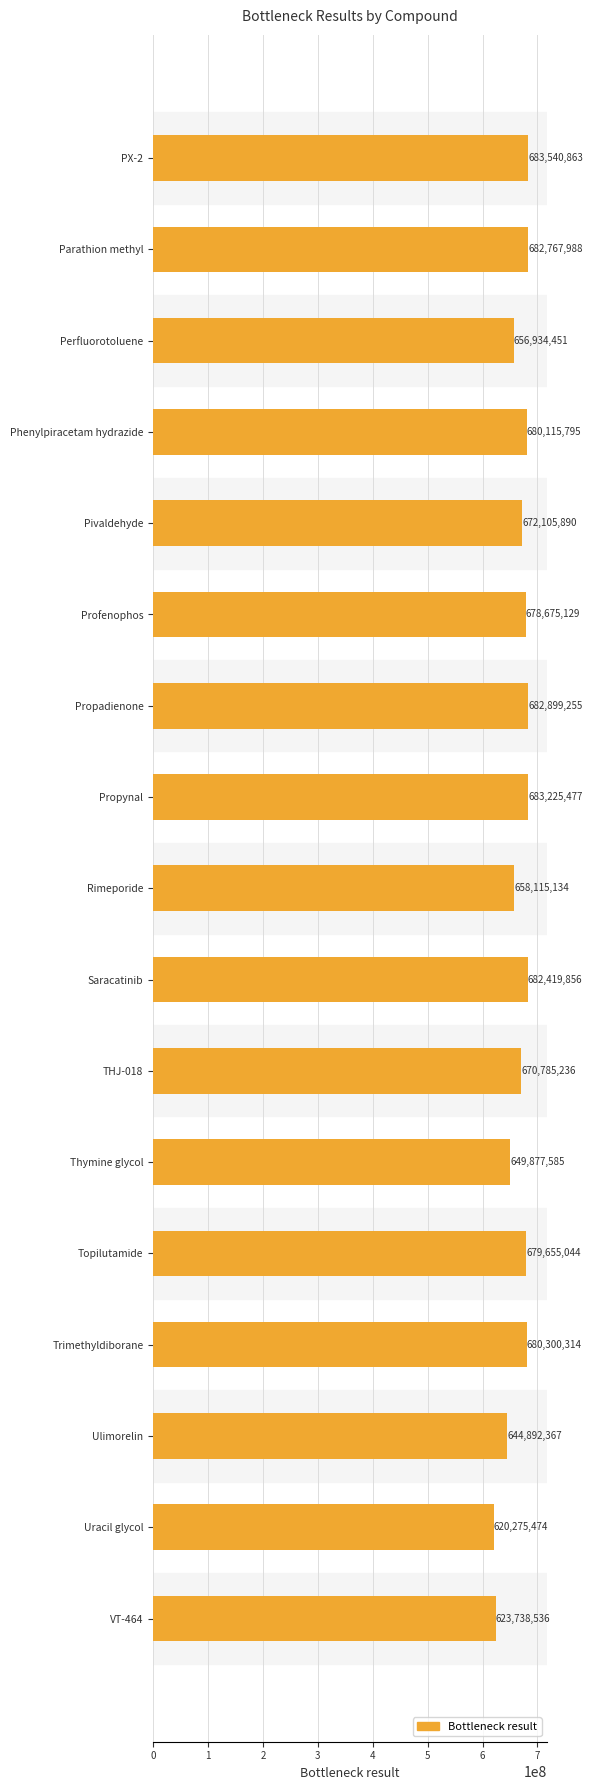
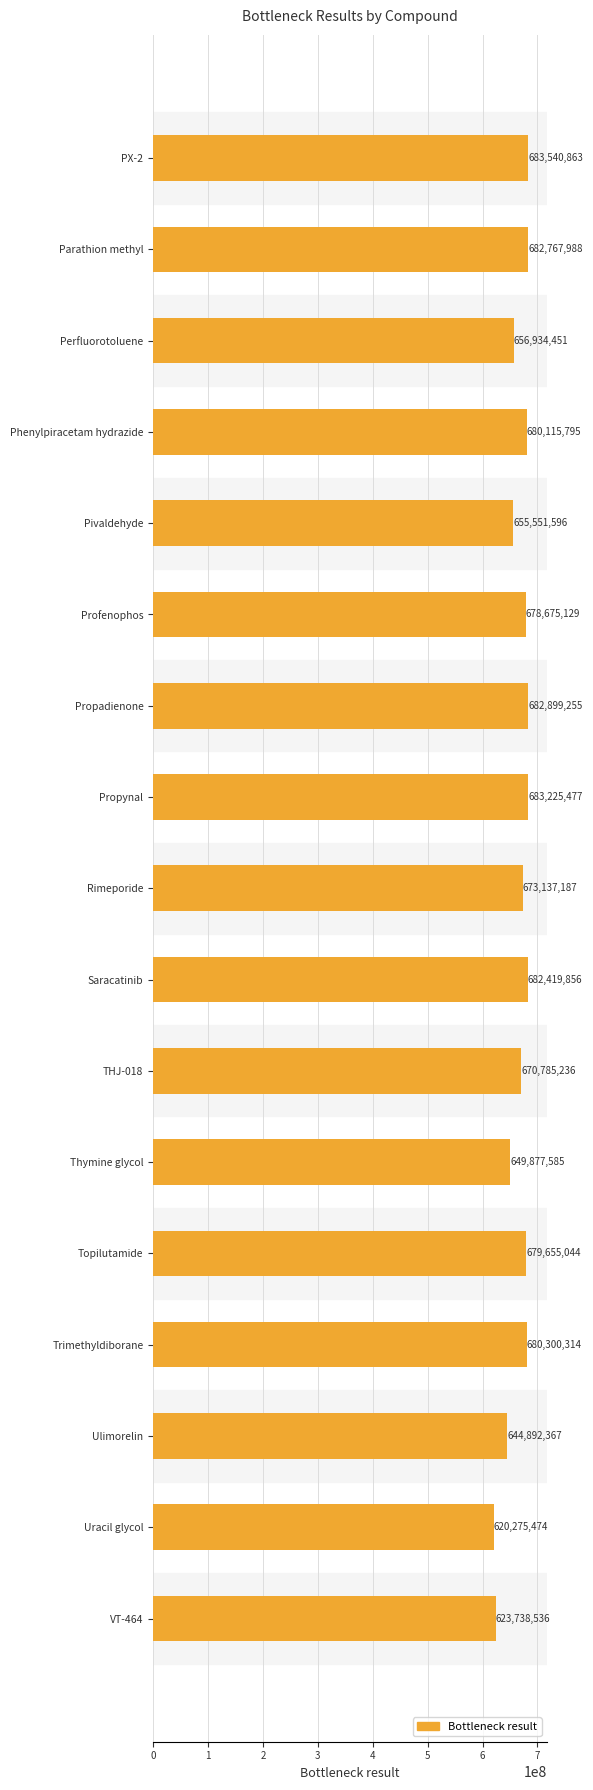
  {
    "PX-2": "683,540,863",
    "Parathion methyl": "682,767,988",
    "Perfluorotoluene": "656,934,451",
    "Phenylpiracetam hydrazide": "680,115,795",
-   "Pivaldehyde": "672,105,890",
+   "Pivaldehyde": "655,551,596",
    "Profenophos": "678,675,129",
    "Propadienone": "682,899,255",
    "Propynal": "683,225,477",
-   "Rimeporide": "658,115,134",
+   "Rimeporide": "673,137,187",
    "Saracatinib": "682,419,856",
    "THJ-018": "670,785,236",
    "Thymine glycol": "649,877,585",
    "Topilutamide": "679,655,044",
    "Trimethyldiborane": "680,300,314",
    "Ulimorelin": "644,892,367",
    "Uracil glycol": "620,275,474",
    "VT-464": "623,738,536"
  }
